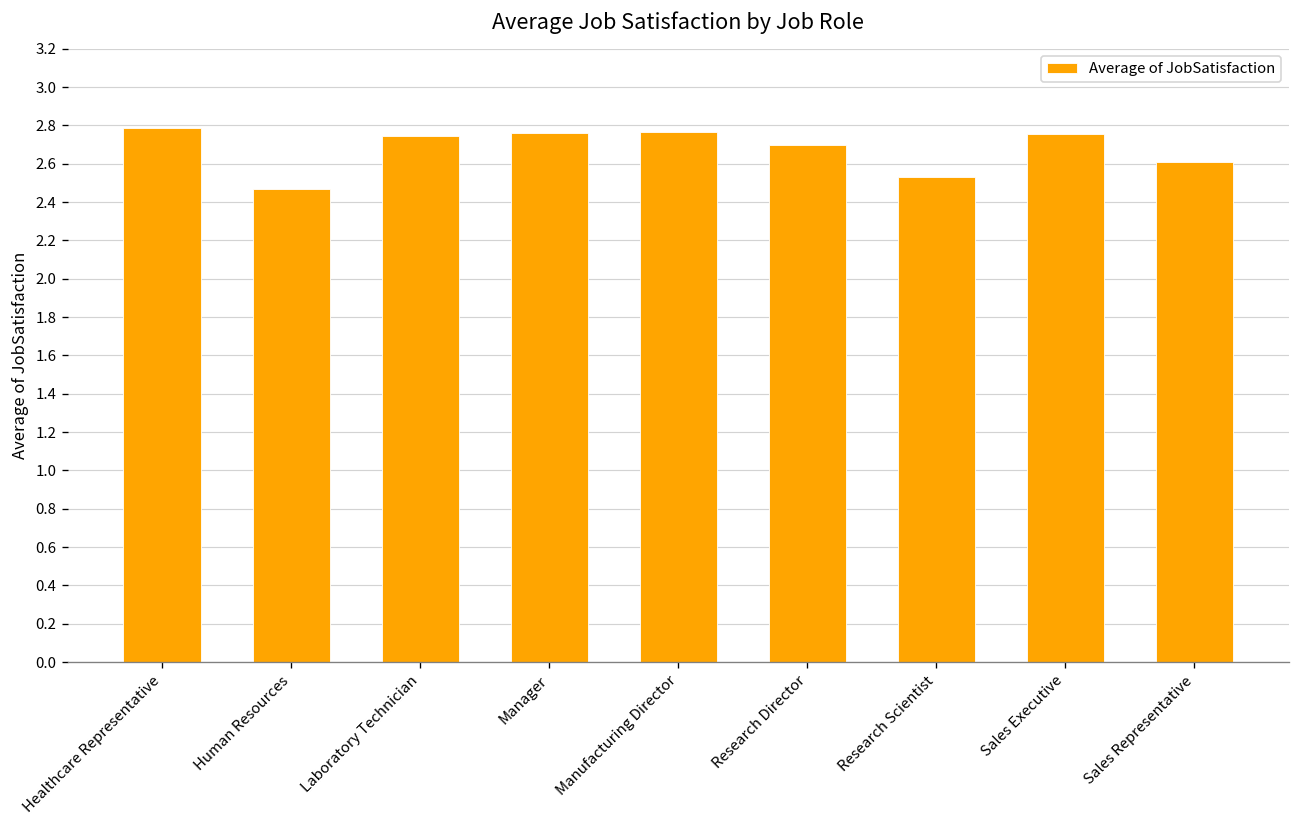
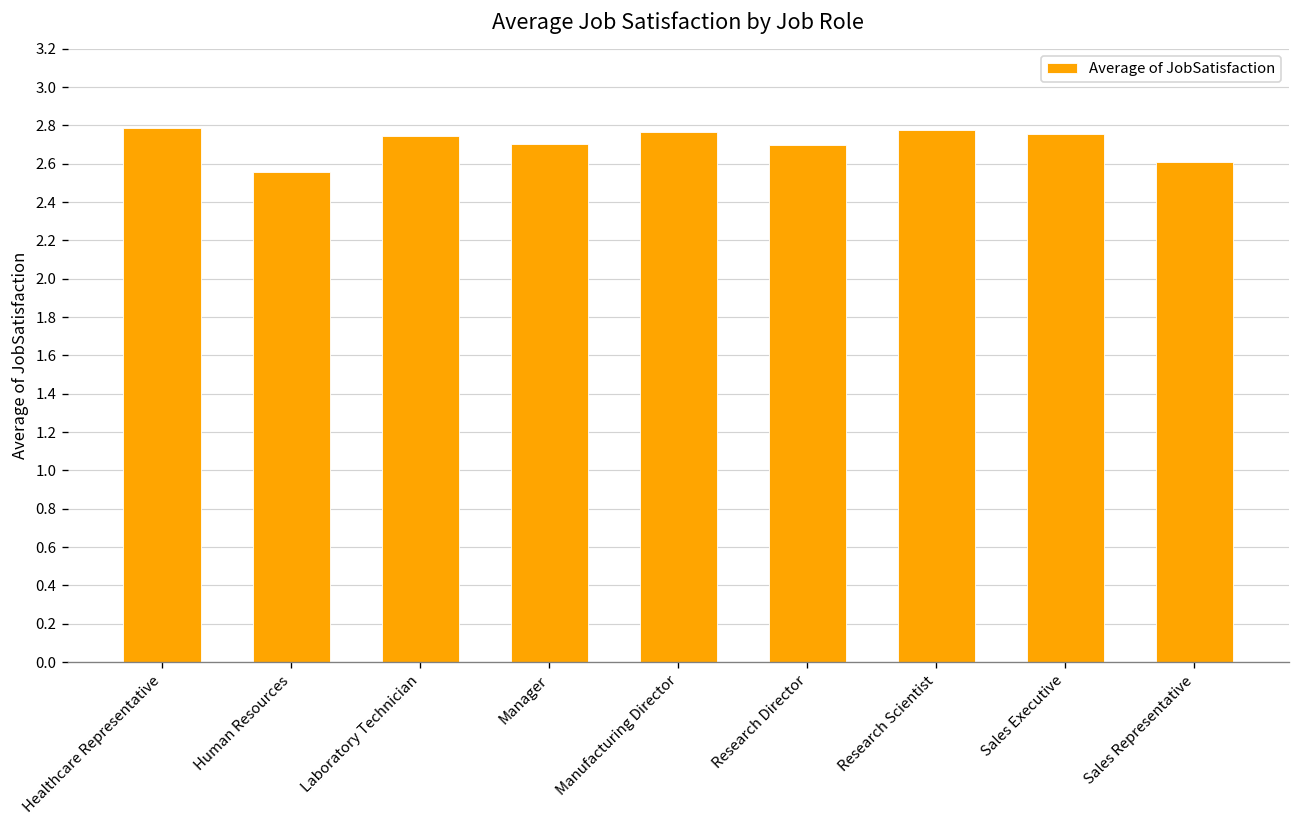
  {
    "Healthcare Representative": 2.79,
-   "Human Resources": 2.47,
+   "Human Resources": 2.56,
    "Laboratory Technician": 2.75,
-   "Manager": 2.76,
+   "Manager": 2.71,
    "Manufacturing Director": 2.77,
    "Research Director": 2.70,
-   "Research Scientist": 2.53,
+   "Research Scientist": 2.77,
    "Sales Executive": 2.75,
    "Sales Representative": 2.61
  }
